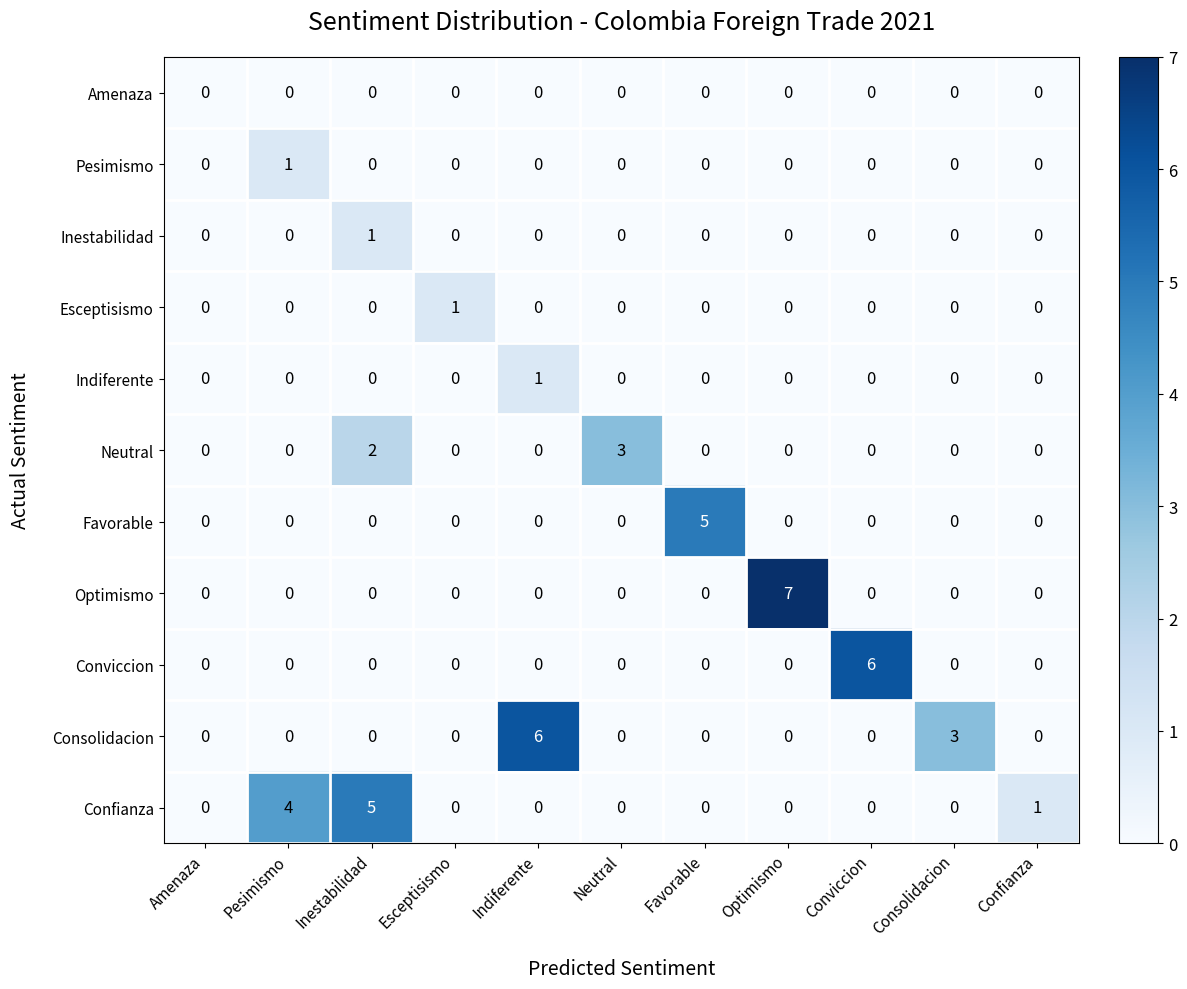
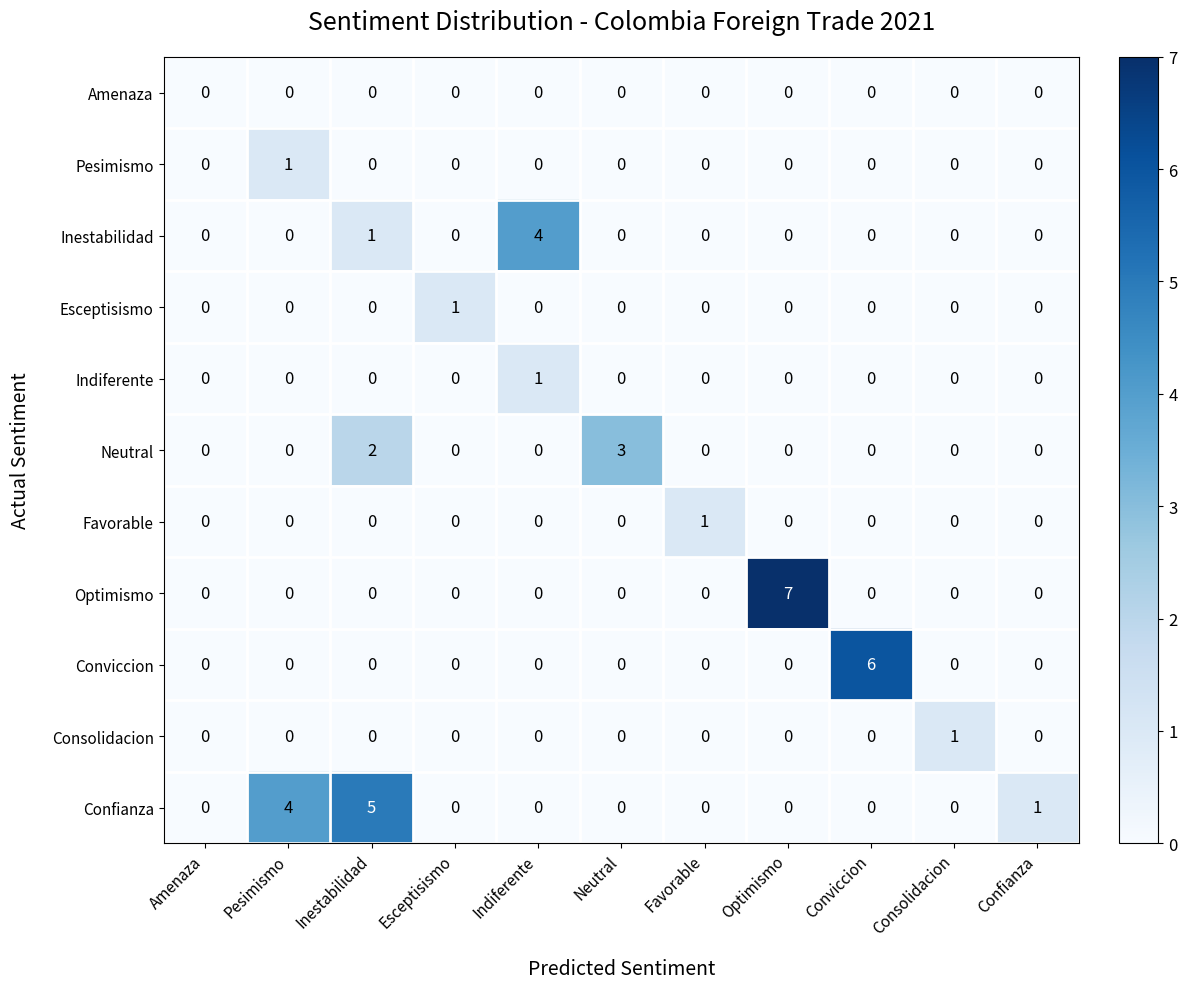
  {
    "Amenaza": {
      "Amenaza": 0,
      "Pesimismo": 0,
      "Inestabilidad": 0,
      "Esceptisismo": 0,
      "Indiferente": 0,
      "Neutral": 0,
      "Favorable": 0,
      "Optimismo": 0,
      "Conviccion": 0,
      "Consolidacion": 0,
      "Confianza": 0
    },
    "Pesimismo": {
      "Amenaza": 0,
      "Pesimismo": 1,
      "Inestabilidad": 0,
      "Esceptisismo": 0,
      "Indiferente": 0,
      "Neutral": 0,
      "Favorable": 0,
      "Optimismo": 0,
      "Conviccion": 0,
      "Consolidacion": 0,
      "Confianza": 0
    },
    "Inestabilidad": {
      "Amenaza": 0,
      "Pesimismo": 0,
      "Inestabilidad": 1,
      "Esceptisismo": 0,
-     "Indiferente": 0,
+     "Indiferente": 4,
      "Neutral": 0,
      "Favorable": 0,
      "Optimismo": 0,
      "Conviccion": 0,
      "Consolidacion": 0,
      "Confianza": 0
    },
    "Esceptisismo": {
      "Amenaza": 0,
      "Pesimismo": 0,
      "Inestabilidad": 0,
      "Esceptisismo": 1,
      "Indiferente": 0,
      "Neutral": 0,
      "Favorable": 0,
      "Optimismo": 0,
      "Conviccion": 0,
      "Consolidacion": 0,
      "Confianza": 0
    },
    "Indiferente": {
      "Amenaza": 0,
      "Pesimismo": 0,
      "Inestabilidad": 0,
      "Esceptisismo": 0,
      "Indiferente": 1,
      "Neutral": 0,
      "Favorable": 0,
      "Optimismo": 0,
      "Conviccion": 0,
      "Consolidacion": 0,
      "Confianza": 0
    },
    "Neutral": {
      "Amenaza": 0,
      "Pesimismo": 0,
      "Inestabilidad": 2,
      "Esceptisismo": 0,
      "Indiferente": 0,
      "Neutral": 3,
      "Favorable": 0,
      "Optimismo": 0,
      "Conviccion": 0,
      "Consolidacion": 0,
      "Confianza": 0
    },
    "Favorable": {
      "Amenaza": 0,
      "Pesimismo": 0,
      "Inestabilidad": 0,
      "Esceptisismo": 0,
      "Indiferente": 0,
      "Neutral": 0,
-     "Favorable": 5,
+     "Favorable": 1,
      "Optimismo": 0,
      "Conviccion": 0,
      "Consolidacion": 0,
      "Confianza": 0
    },
    "Optimismo": {
      "Amenaza": 0,
      "Pesimismo": 0,
      "Inestabilidad": 0,
      "Esceptisismo": 0,
      "Indiferente": 0,
      "Neutral": 0,
      "Favorable": 0,
      "Optimismo": 7,
      "Conviccion": 0,
      "Consolidacion": 0,
      "Confianza": 0
    },
    "Conviccion": {
      "Amenaza": 0,
      "Pesimismo": 0,
      "Inestabilidad": 0,
      "Esceptisismo": 0,
      "Indiferente": 0,
      "Neutral": 0,
      "Favorable": 0,
      "Optimismo": 0,
      "Conviccion": 6,
      "Consolidacion": 0,
      "Confianza": 0
    },
    "Consolidacion": {
      "Amenaza": 0,
      "Pesimismo": 0,
      "Inestabilidad": 0,
      "Esceptisismo": 0,
-     "Indiferente": 6,
+     "Indiferente": 0,
      "Neutral": 0,
      "Favorable": 0,
      "Optimismo": 0,
      "Conviccion": 0,
-     "Consolidacion": 3,
+     "Consolidacion": 1,
      "Confianza": 0
    },
    "Confianza": {
      "Amenaza": 0,
      "Pesimismo": 4,
      "Inestabilidad": 5,
      "Esceptisismo": 0,
      "Indiferente": 0,
      "Neutral": 0,
      "Favorable": 0,
      "Optimismo": 0,
      "Conviccion": 0,
      "Consolidacion": 0,
      "Confianza": 1
    }
  }
